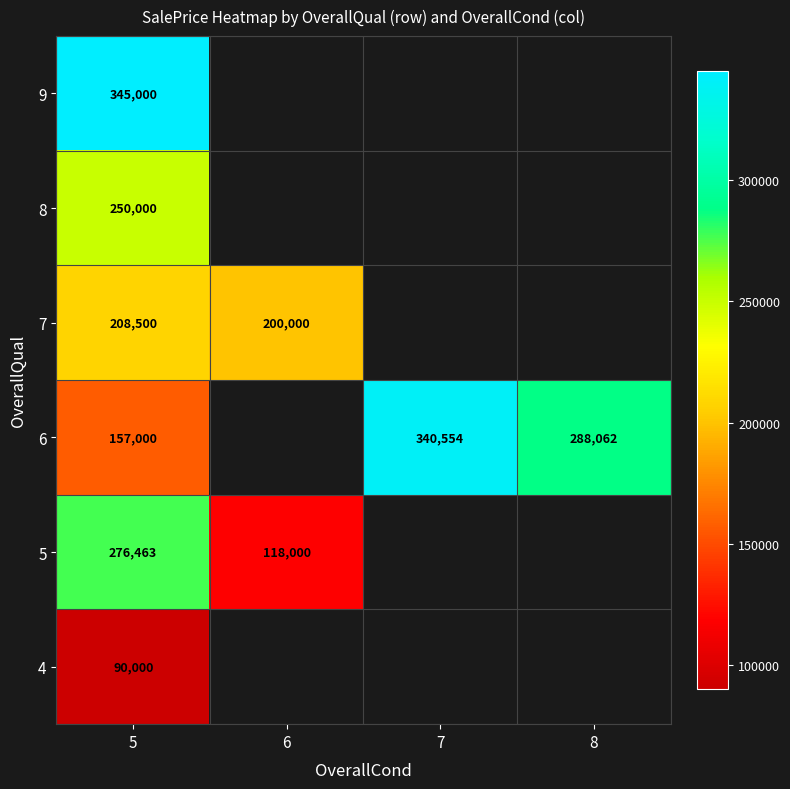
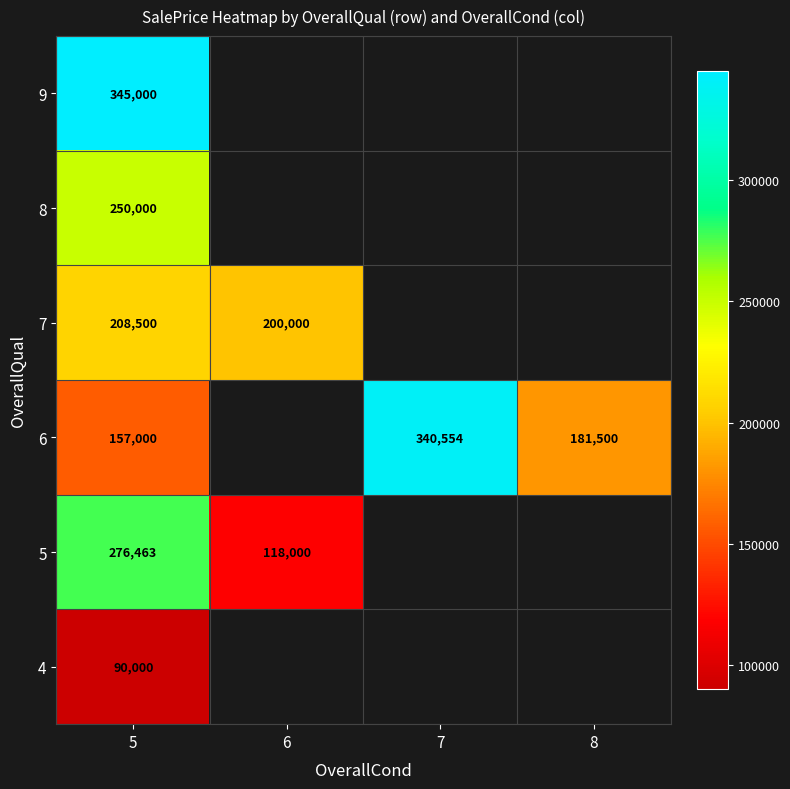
  {
    "9": {
      "5": "345,000"
    },
    "8": {
      "5": "250,000"
    },
    "7": {
      "5": "208,500",
      "6": "200,000"
    },
    "6": {
      "5": "157,000",
      "7": "340,554",
-     "8": "288,062"
+     "8": "181,500"
    },
    "5": {
      "5": "276,463",
      "6": "118,000"
    },
    "4": {
      "5": "90,000"
    }
  }
